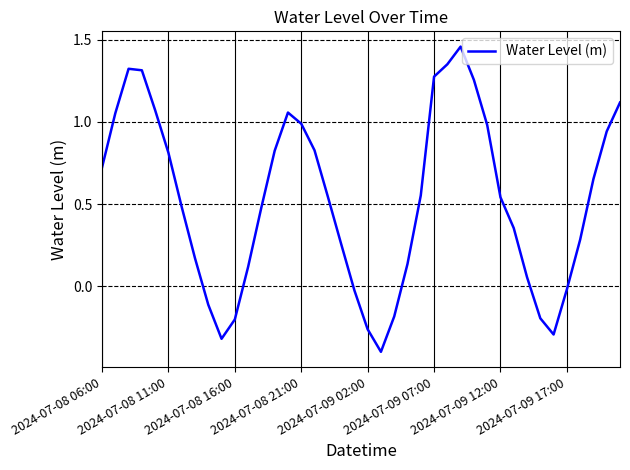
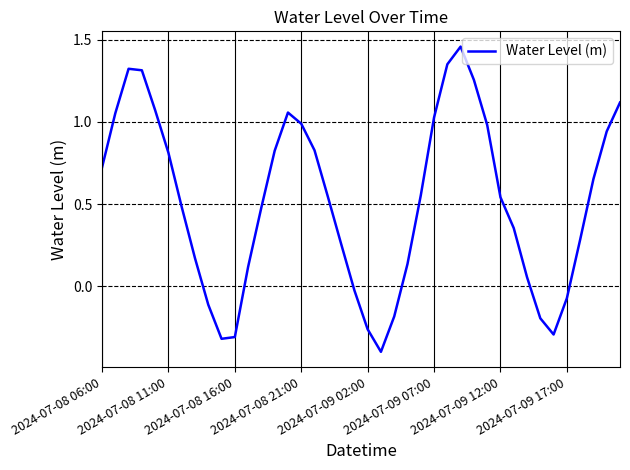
  {
    "2024-07-08 06:00": 0.72,
    "2024-07-08 11:00": 0.81,
-   "2024-07-08 16:00": -0.20,
+   "2024-07-08 16:00": -0.31,
    "2024-07-08 21:00": 0.99,
    "2024-07-09 02:00": -0.26,
-   "2024-07-09 07:00": 1.28,
+   "2024-07-09 07:00": 1.03,
    "2024-07-09 12:00": 0.54,
-   "2024-07-09 17:00": -0.02
+   "2024-07-09 17:00": -0.07
  }
